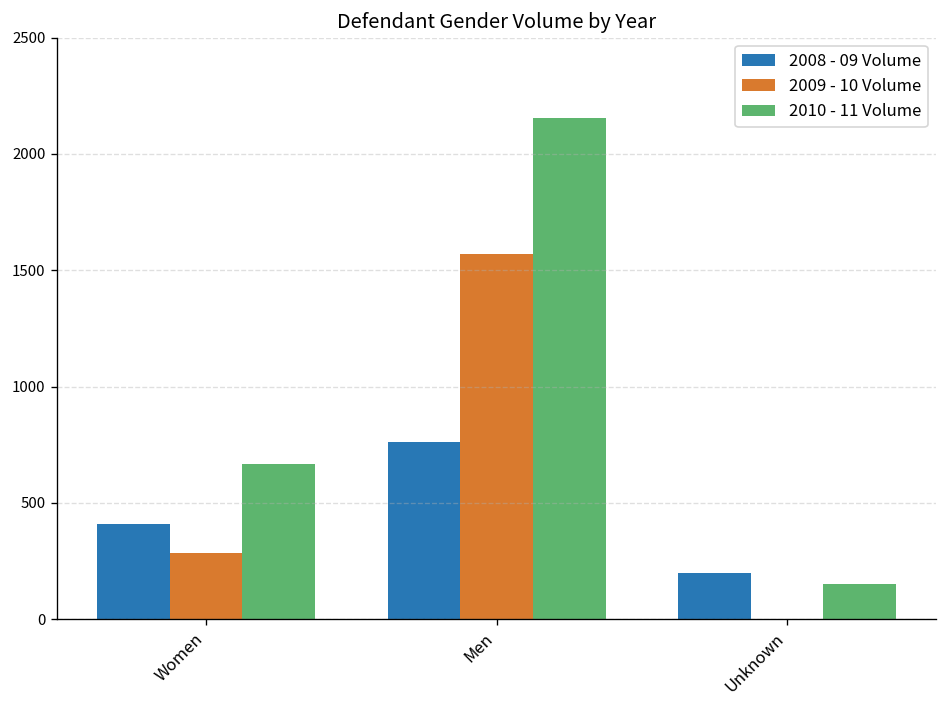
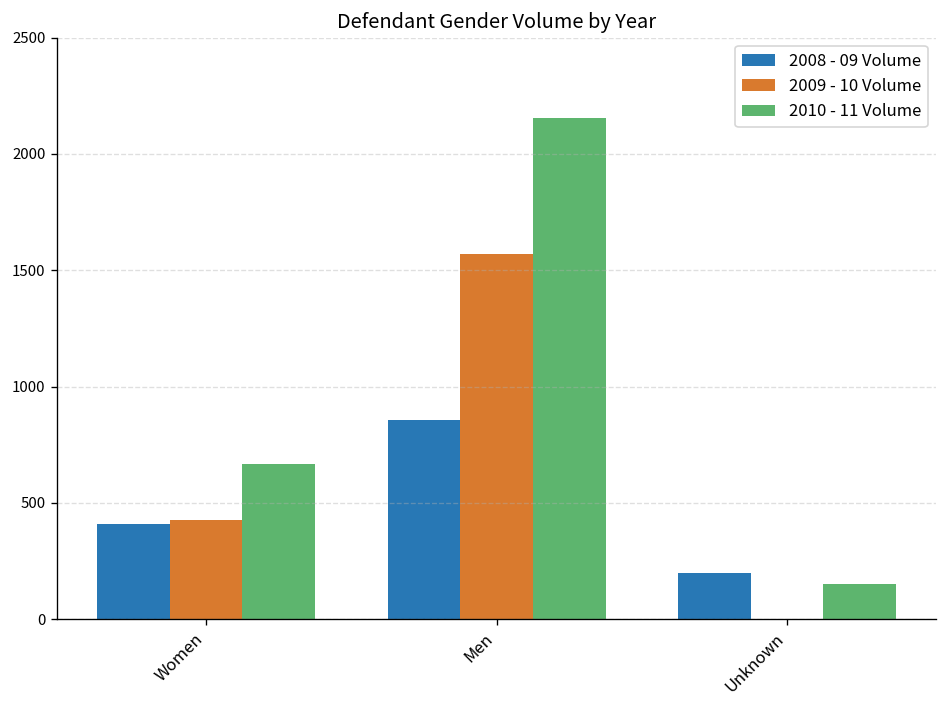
  {
    "2008 - 09 Volume": {
      "Women": 410,
-     "Men": 760,
+     "Men": 860,
      "Unknown": 200
    },
    "2009 - 10 Volume": {
-     "Women": 290,
+     "Women": 430,
      "Men": 1570,
      "Unknown": 0
    },
    "2010 - 11 Volume": {
      "Women": 670,
      "Men": 2150,
      "Unknown": 150
    }
  }
